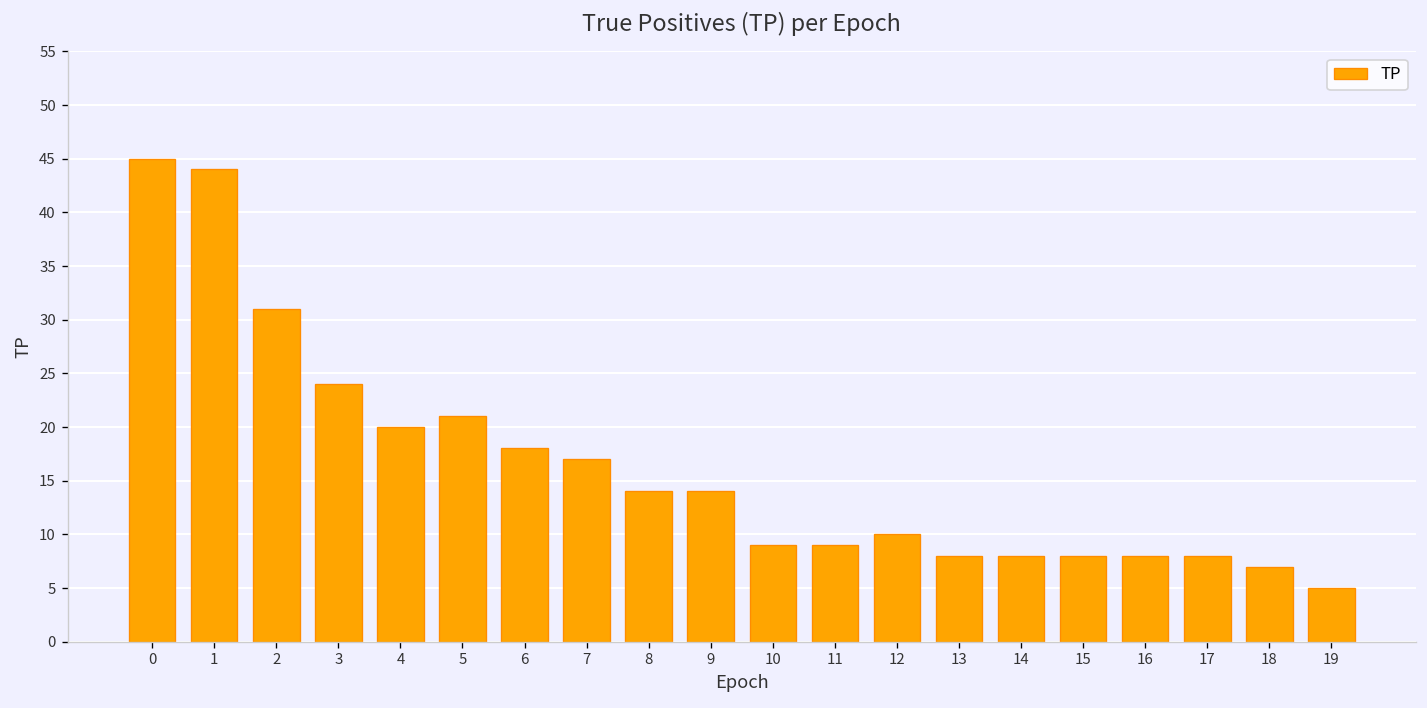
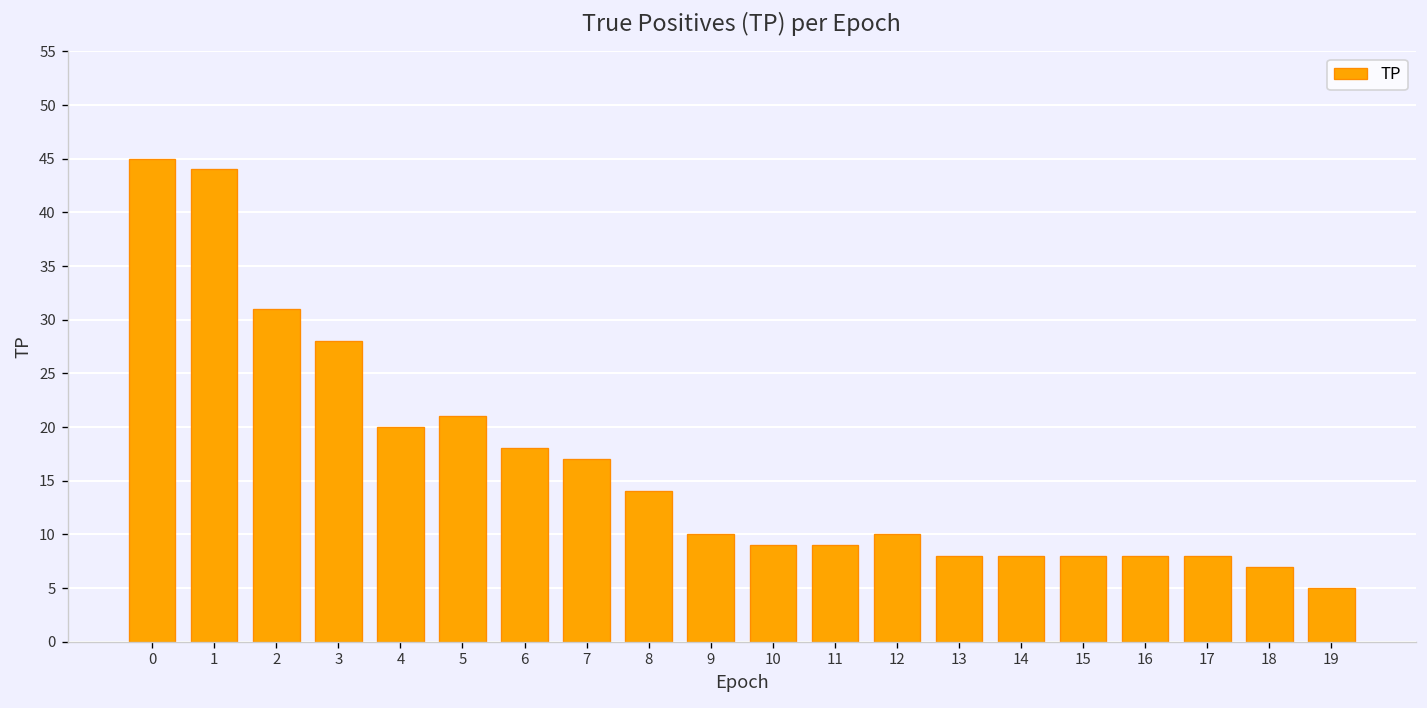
  {
    "0": 45,
    "1": 44,
    "2": 31,
-   "3": 24,
+   "3": 28,
    "4": 20,
    "5": 21,
    "6": 18,
    "7": 17,
    "8": 14,
-   "9": 14,
+   "9": 10,
    "10": 9,
    "11": 9,
    "12": 10,
    "13": 8,
    "14": 8,
    "15": 8,
    "16": 8,
    "17": 8,
    "18": 7,
    "19": 5
  }
